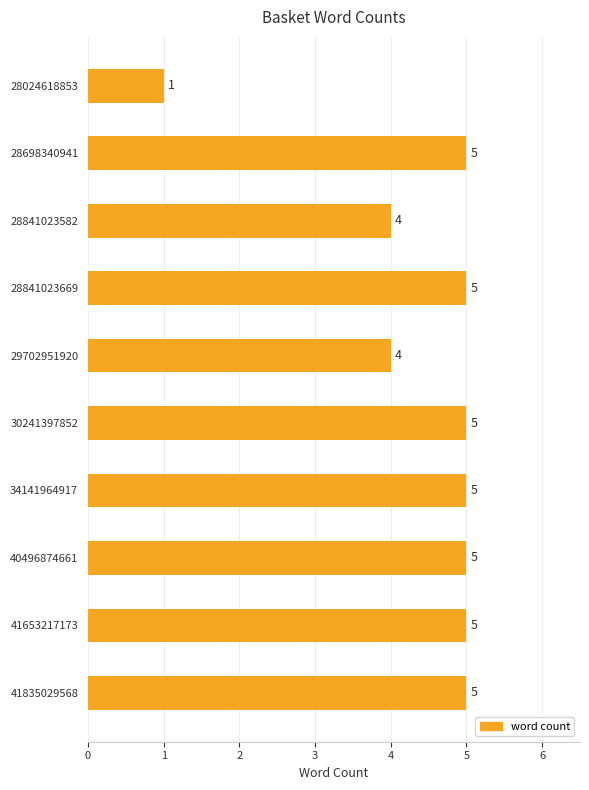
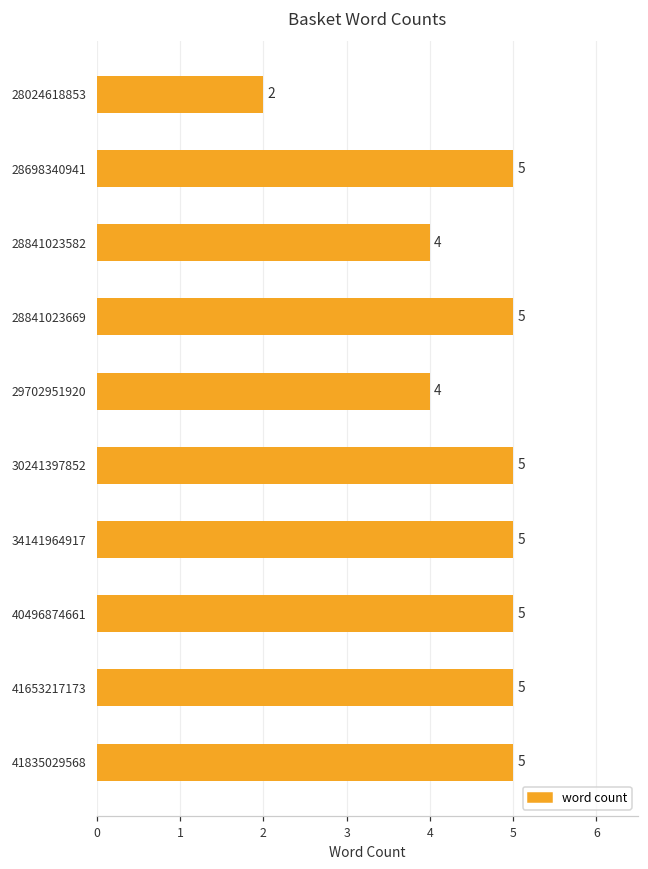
  {
-   "28024618853": 1,
+   "28024618853": 2,
    "28698340941": 5,
    "28841023582": 4,
    "28841023669": 5,
    "29702951920": 4,
    "30241397852": 5,
    "34141964917": 5,
    "40496874661": 5,
    "41653217173": 5,
    "41835029568": 5
  }
